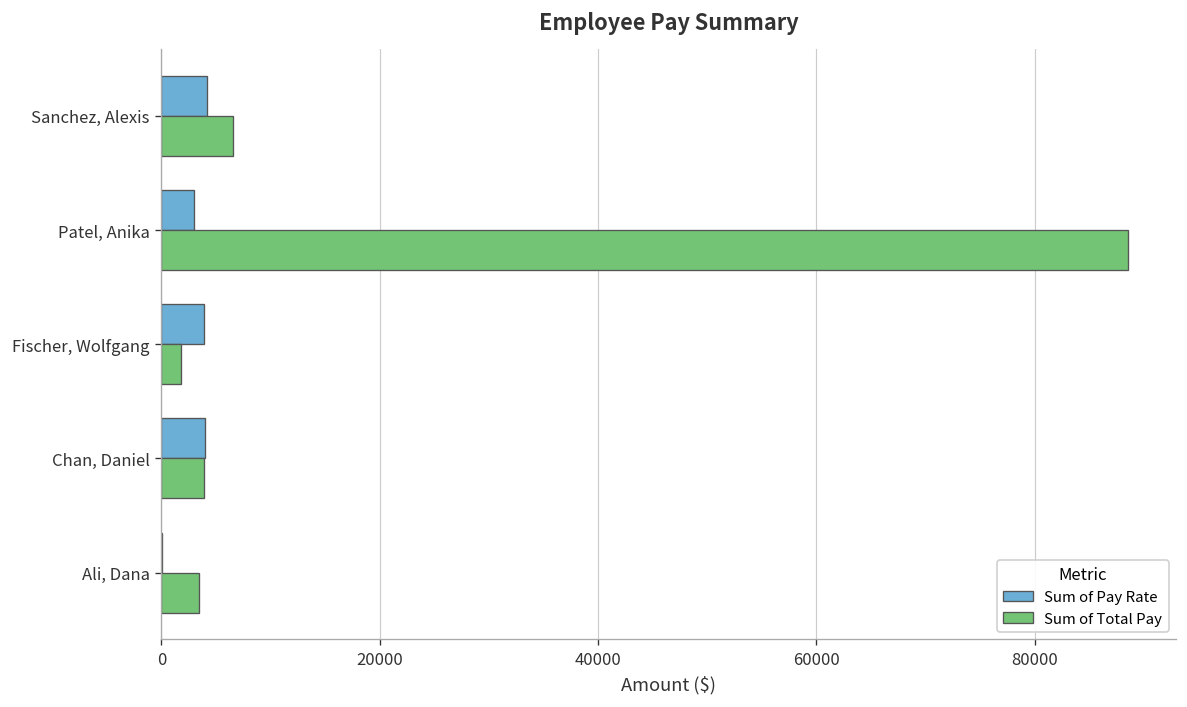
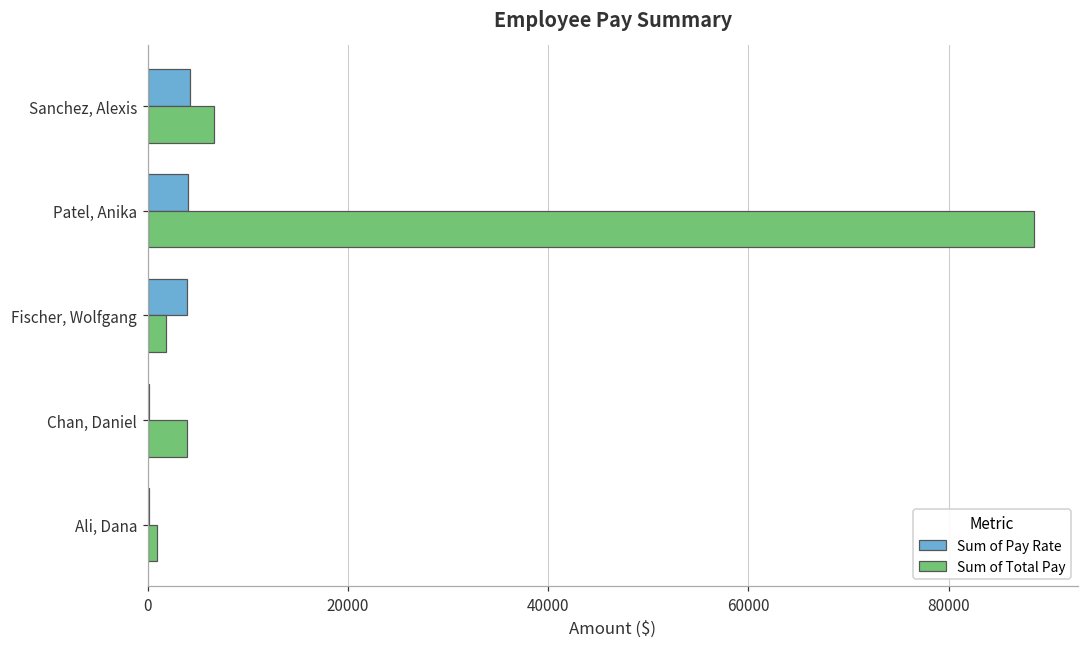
  {
    "Sum of Pay Rate": {
      "Sanchez, Alexis": 4000,
-     "Patel, Anika": 3000,
+     "Patel, Anika": 4000,
      "Fischer, Wolfgang": 4000,
-     "Chan, Daniel": 4000
+     "Chan, Daniel": 0
    },
    "Sum of Total Pay": {
      "Sanchez, Alexis": 7000,
      "Patel, Anika": 89000,
      "Fischer, Wolfgang": 2000,
      "Chan, Daniel": 4000,
-     "Ali, Dana": 3000
+     "Ali, Dana": 1000
    }
  }
